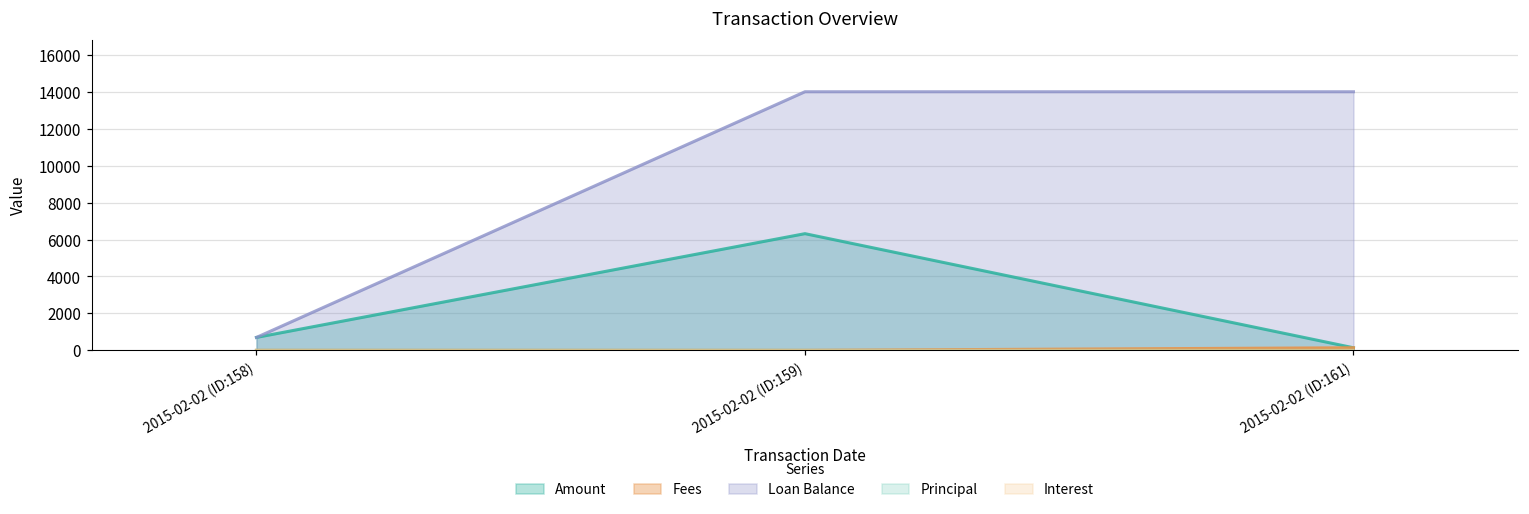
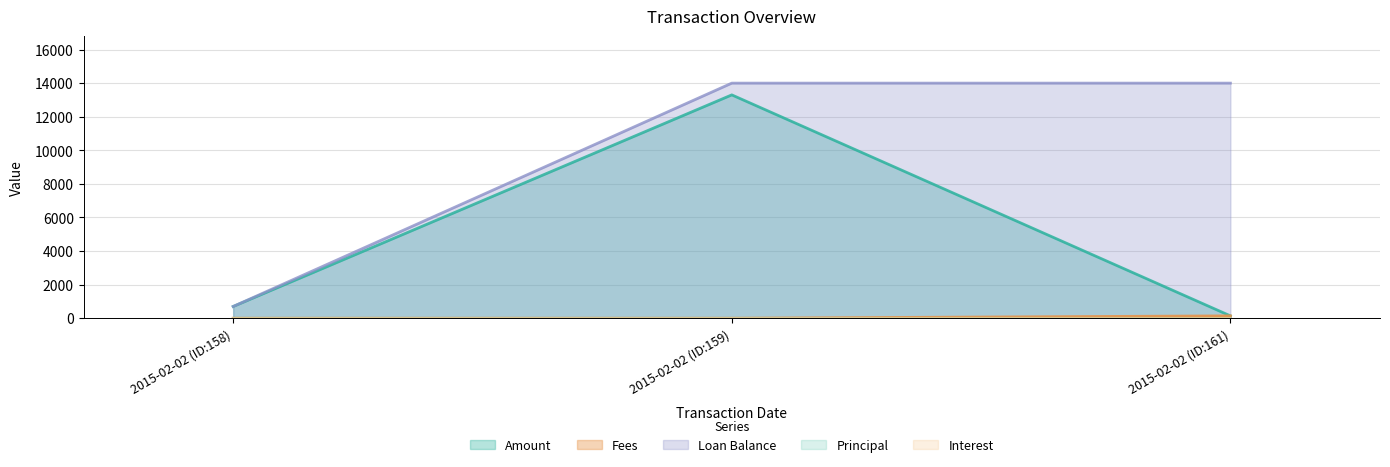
  {
    "Amount": {
-     "2015-02-02 (ID:159)": 6300
+     "2015-02-02 (ID:159)": 13300
    }
  }
